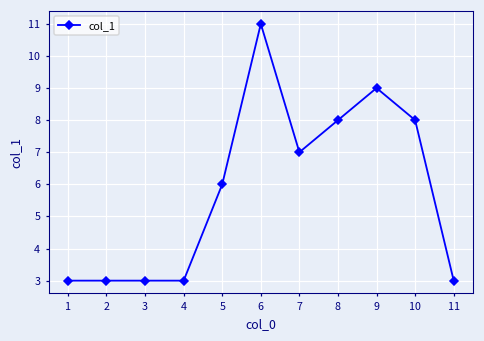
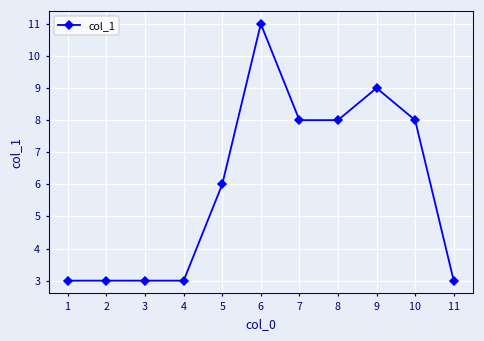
  {
    "1": 3,
    "2": 3,
    "3": 3,
    "4": 3,
    "5": 6,
    "6": 11,
-   "7": 7,
+   "7": 8,
    "8": 8,
    "9": 9,
    "10": 8,
    "11": 3
  }
